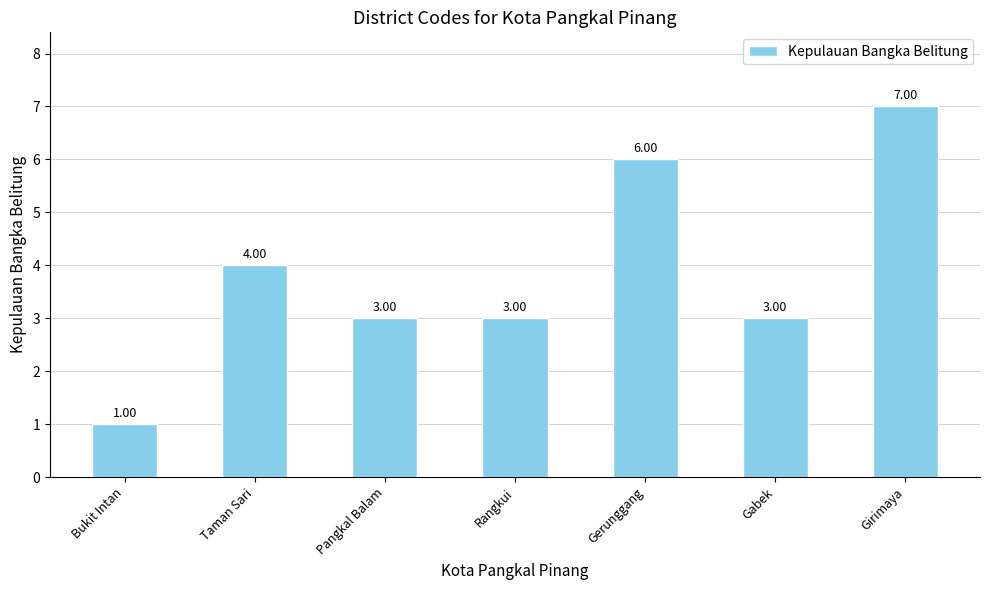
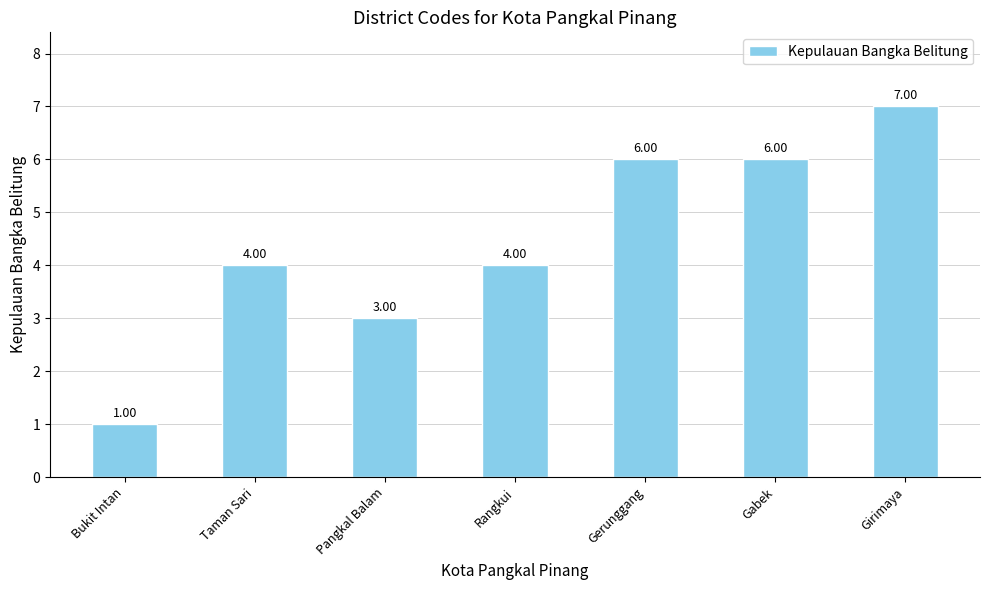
  {
    "Bukit Intan": 1.00,
    "Taman Sari": 4.00,
    "Pangkal Balam": 3.00,
-   "Rangkui": 3.00,
+   "Rangkui": 4.00,
    "Gerunggang": 6.00,
-   "Gabek": 3.00,
+   "Gabek": 6.00,
    "Girimaya": 7.00
  }
